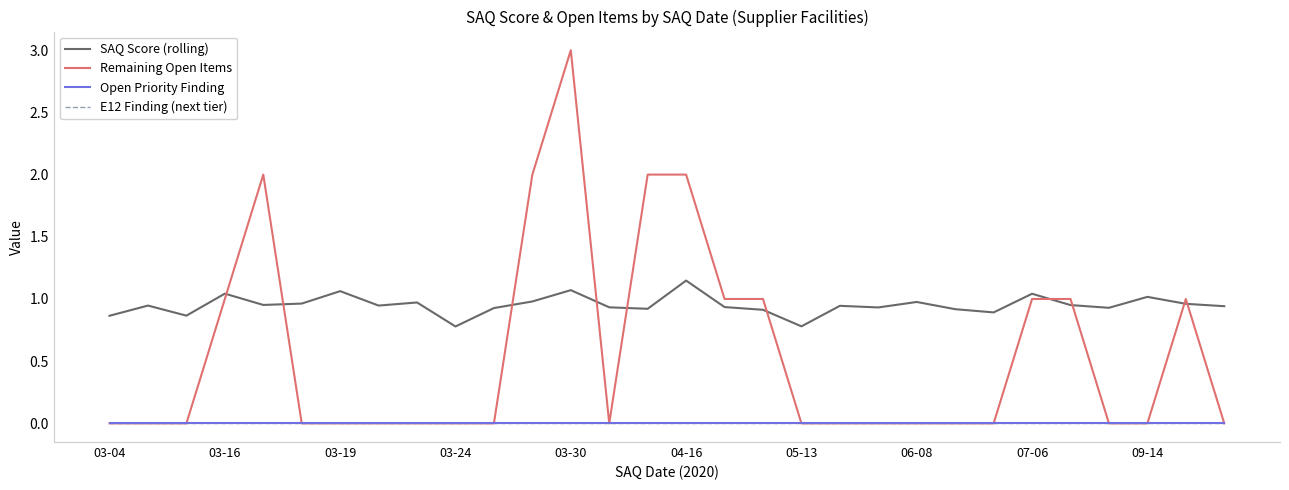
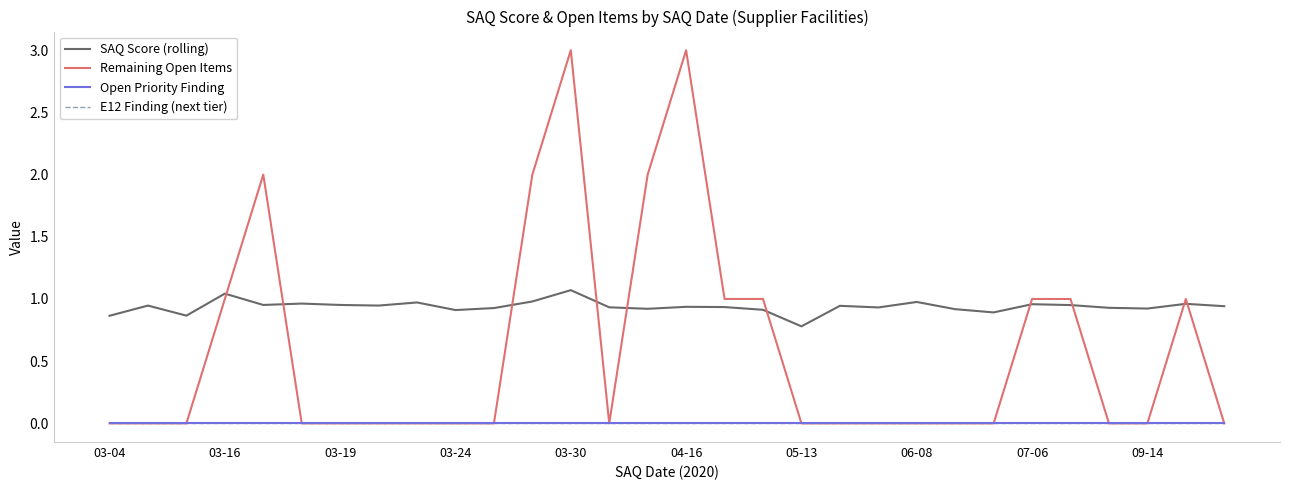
  {
    "SAQ Score (rolling)": {
      "03-04": 0.87,
      "03-16": 1.04,
-     "03-19": 1.06,
-     "03-24": 0.78,
+     "03-19": 0.95,
+     "03-24": 0.91,
      "03-30": 1.07,
-     "04-16": 1.15,
+     "04-16": 0.94,
      "05-13": 0.78,
      "06-08": 0.98,
-     "07-06": 1.04,
-     "09-14": 1.02
+     "07-06": 0.96,
+     "09-14": 0.92
    },
    "Remaining Open Items": {
      "03-16": 1,
      "03-30": 3,
-     "04-16": 2,
+     "04-16": 3,
      "07-06": 1
    },
    "E12 Finding (next tier)": {
      "03-16": 0.00,
      "03-30": 0.00,
      "04-16": 0.00,
      "07-06": 0.00
    }
  }
